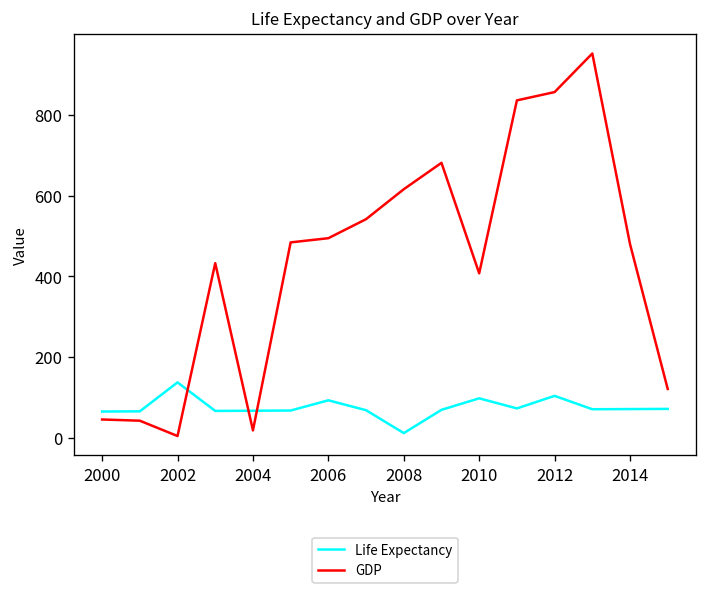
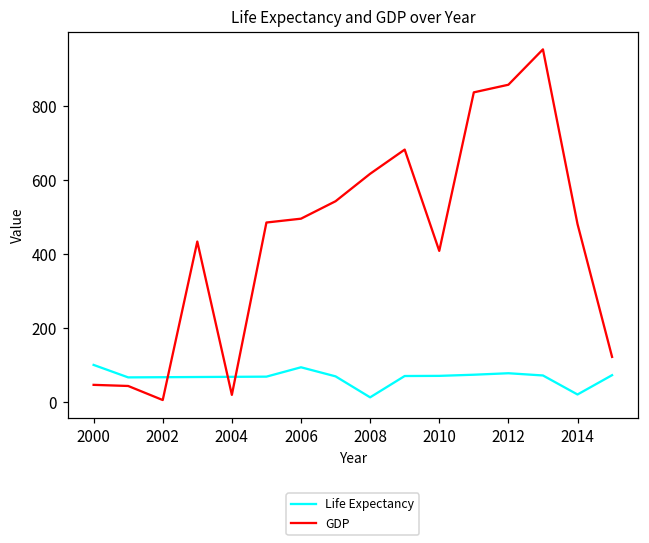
  {
    "Life Expectancy": {
-     "2000": 70,
-     "2002": 140,
+     "2000": 100,
+     "2002": 70,
      "2004": 70,
      "2006": 90,
      "2008": 10,
-     "2010": 100,
-     "2012": 100,
-     "2014": 70
+     "2010": 70,
+     "2012": 80,
+     "2014": 20
    },
    "GDP": {
      "2000": 50,
      "2002": 0,
      "2004": 20,
      "2006": 490,
      "2008": 620,
      "2010": 410,
      "2012": 860,
      "2014": 480
    }
  }
